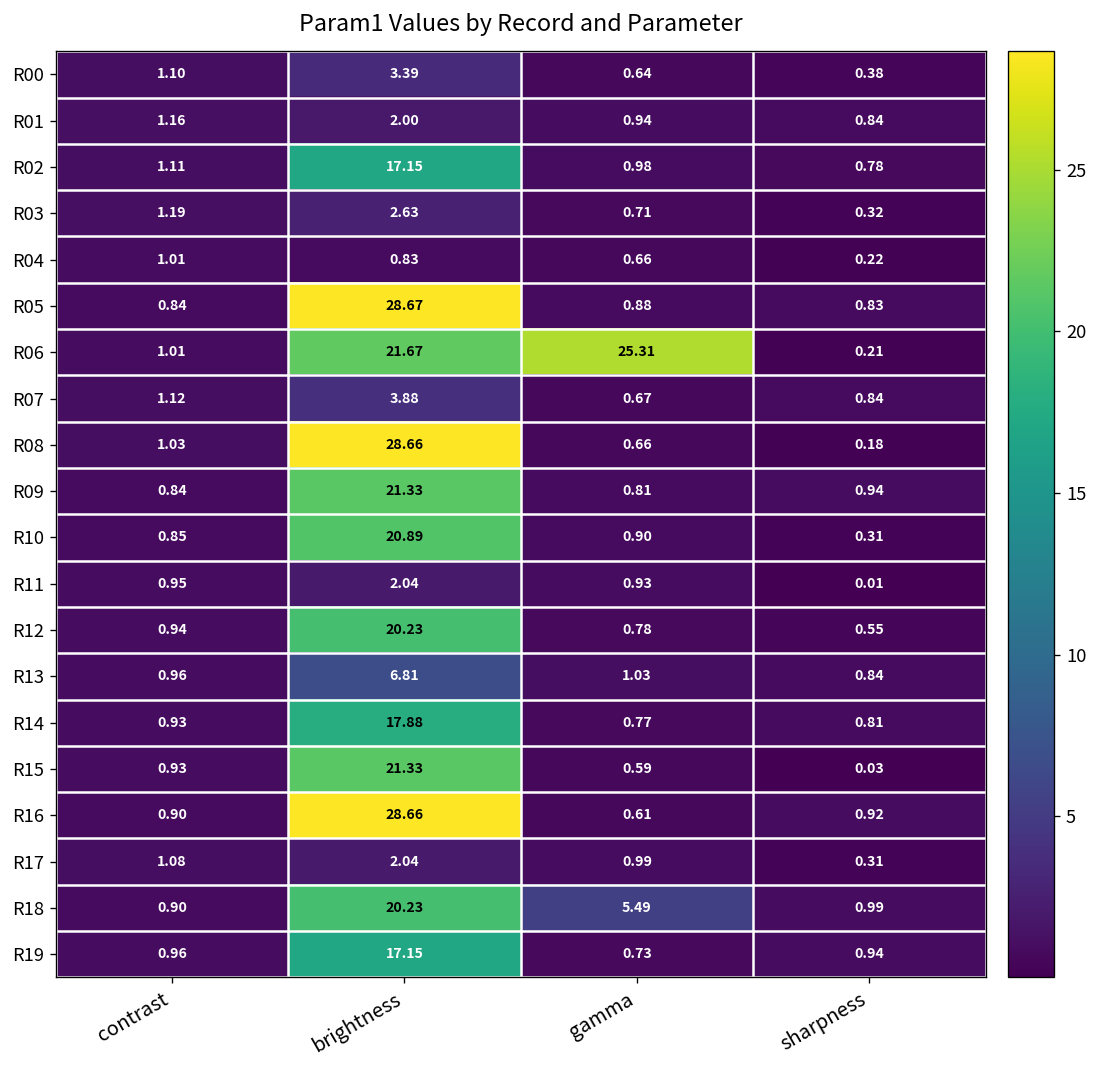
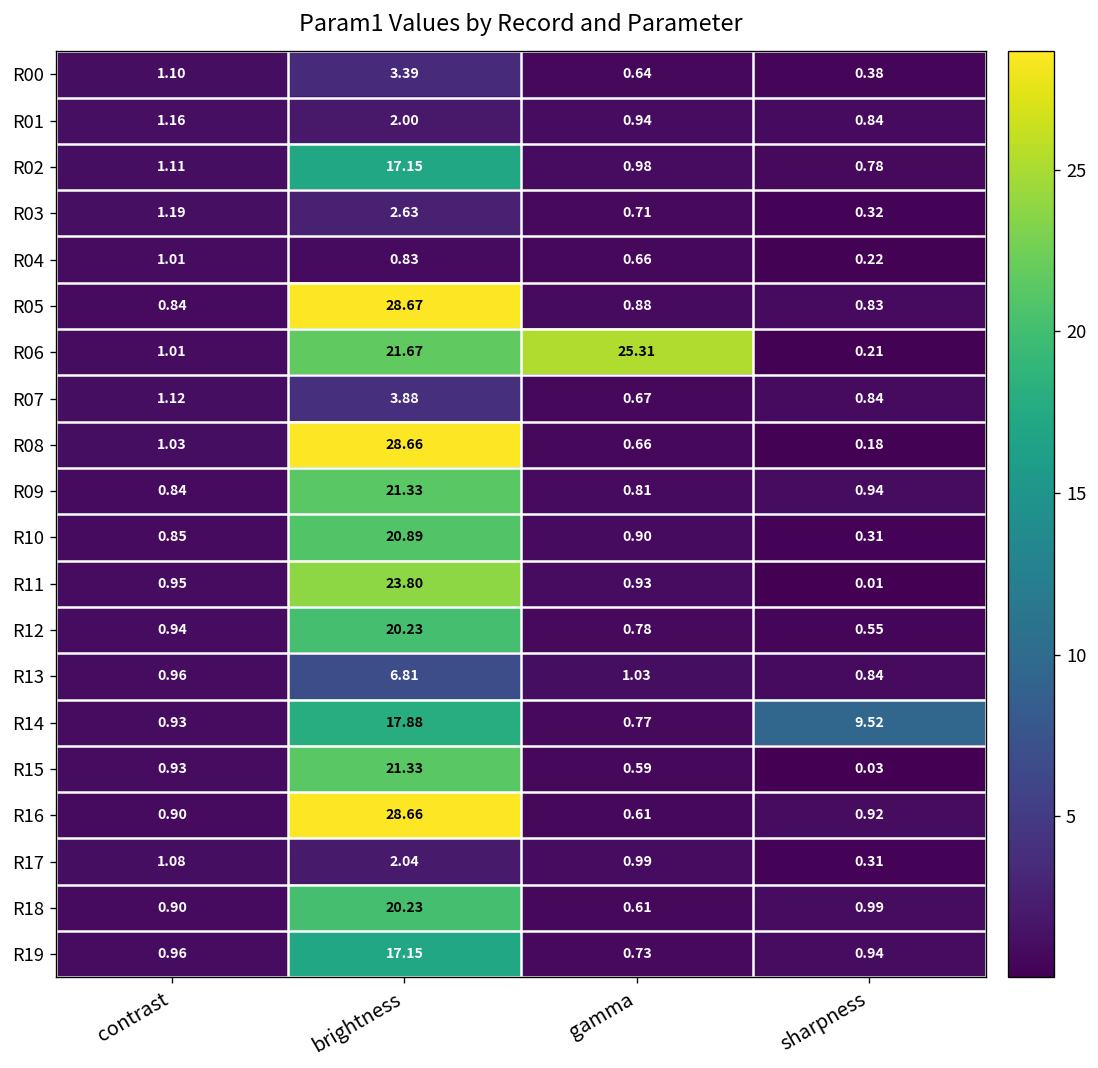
  {
    "R00": {
      "contrast": 1.10,
      "brightness": 3.39,
      "gamma": 0.64,
      "sharpness": 0.38
    },
    "R01": {
      "contrast": 1.16,
      "brightness": 2.00,
      "gamma": 0.94,
      "sharpness": 0.84
    },
    "R02": {
      "contrast": 1.11,
      "brightness": 17.15,
      "gamma": 0.98,
      "sharpness": 0.78
    },
    "R03": {
      "contrast": 1.19,
      "brightness": 2.63,
      "gamma": 0.71,
      "sharpness": 0.32
    },
    "R04": {
      "contrast": 1.01,
      "brightness": 0.83,
      "gamma": 0.66,
      "sharpness": 0.22
    },
    "R05": {
      "contrast": 0.84,
      "brightness": 28.67,
      "gamma": 0.88,
      "sharpness": 0.83
    },
    "R06": {
      "contrast": 1.01,
      "brightness": 21.67,
      "gamma": 25.31,
      "sharpness": 0.21
    },
    "R07": {
      "contrast": 1.12,
      "brightness": 3.88,
      "gamma": 0.67,
      "sharpness": 0.84
    },
    "R08": {
      "contrast": 1.03,
      "brightness": 28.66,
      "gamma": 0.66,
      "sharpness": 0.18
    },
    "R09": {
      "contrast": 0.84,
      "brightness": 21.33,
      "gamma": 0.81,
      "sharpness": 0.94
    },
    "R10": {
      "contrast": 0.85,
      "brightness": 20.89,
      "gamma": 0.90,
      "sharpness": 0.31
    },
    "R11": {
      "contrast": 0.95,
-     "brightness": 2.04,
+     "brightness": 23.80,
      "gamma": 0.93,
      "sharpness": 0.01
    },
    "R12": {
      "contrast": 0.94,
      "brightness": 20.23,
      "gamma": 0.78,
      "sharpness": 0.55
    },
    "R13": {
      "contrast": 0.96,
      "brightness": 6.81,
      "gamma": 1.03,
      "sharpness": 0.84
    },
    "R14": {
      "contrast": 0.93,
      "brightness": 17.88,
      "gamma": 0.77,
-     "sharpness": 0.81
+     "sharpness": 9.52
    },
    "R15": {
      "contrast": 0.93,
      "brightness": 21.33,
      "gamma": 0.59,
      "sharpness": 0.03
    },
    "R16": {
      "contrast": 0.90,
      "brightness": 28.66,
      "gamma": 0.61,
      "sharpness": 0.92
    },
    "R17": {
      "contrast": 1.08,
      "brightness": 2.04,
      "gamma": 0.99,
      "sharpness": 0.31
    },
    "R18": {
      "contrast": 0.90,
      "brightness": 20.23,
-     "gamma": 5.49,
+     "gamma": 0.61,
      "sharpness": 0.99
    },
    "R19": {
      "contrast": 0.96,
      "brightness": 17.15,
      "gamma": 0.73,
      "sharpness": 0.94
    }
  }
